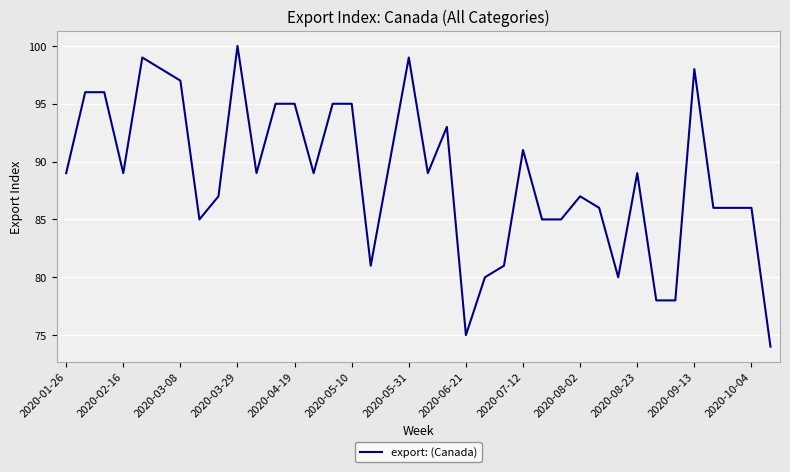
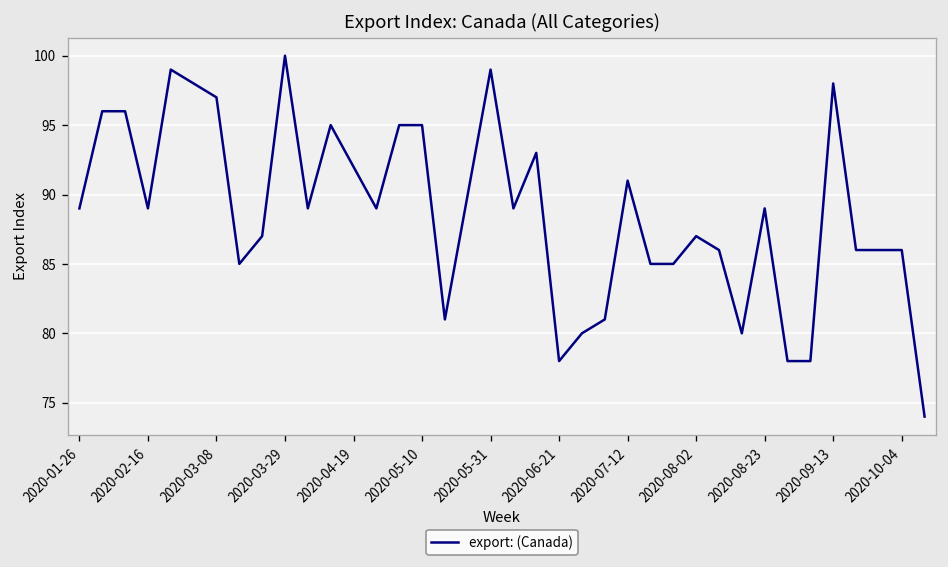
  {
    "2020-01-26": 89,
    "2020-02-16": 89,
    "2020-03-08": 97,
    "2020-03-29": 100,
-   "2020-04-19": 95,
+   "2020-04-19": 92,
    "2020-05-10": 95,
    "2020-05-31": 99,
-   "2020-06-21": 75,
+   "2020-06-21": 78,
    "2020-07-12": 91,
    "2020-08-02": 87,
    "2020-08-23": 89,
    "2020-09-13": 98,
    "2020-10-04": 86
  }
